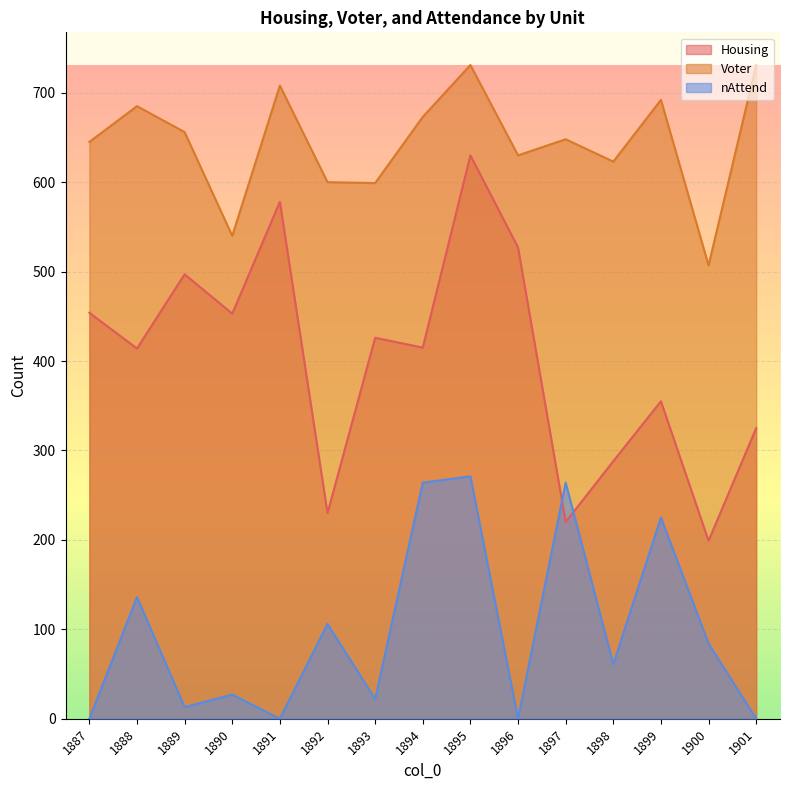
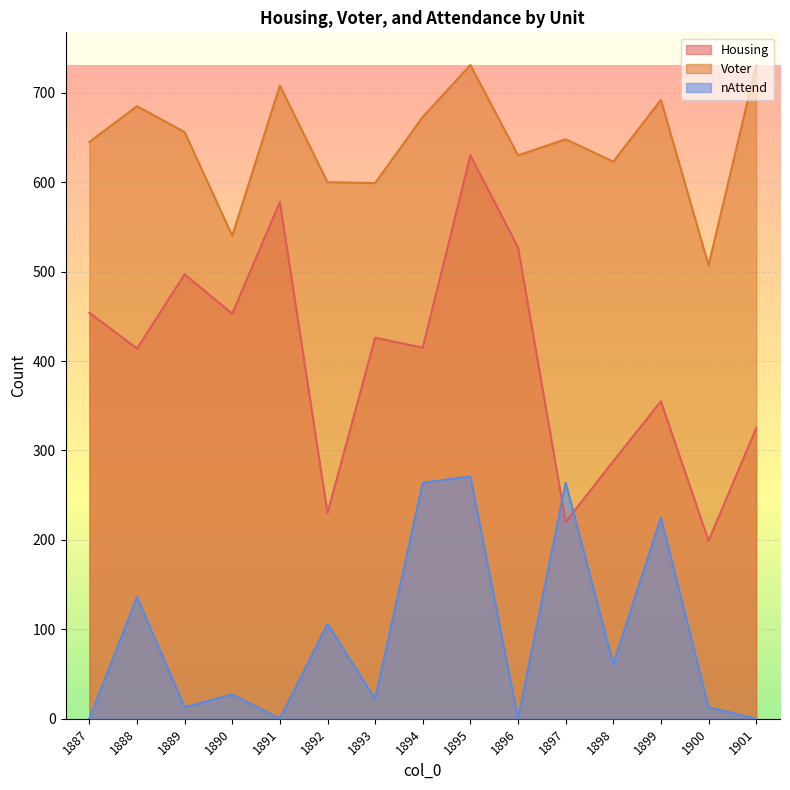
  {
    "nAttend": {
      "1887": 0,
      "1888": 140,
      "1889": 10,
      "1890": 30,
      "1891": 0,
      "1892": 110,
      "1893": 20,
      "1894": 260,
      "1895": 270,
      "1896": 0,
      "1897": 260,
      "1898": 60,
      "1899": 230,
-     "1900": 80,
+     "1900": 10,
      "1901": 0
    }
  }
